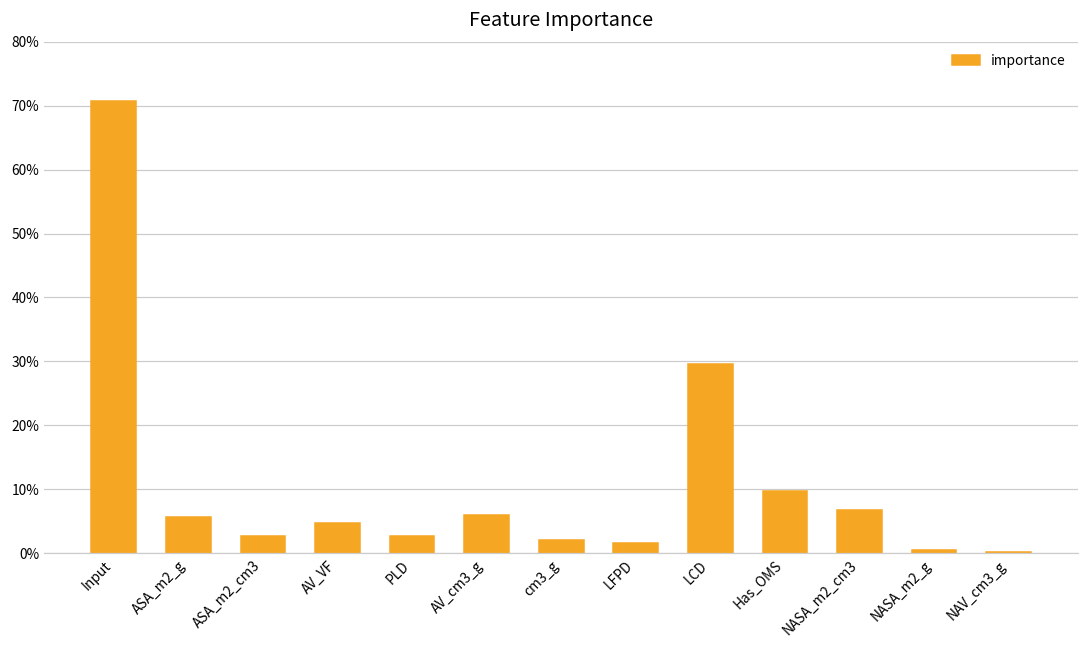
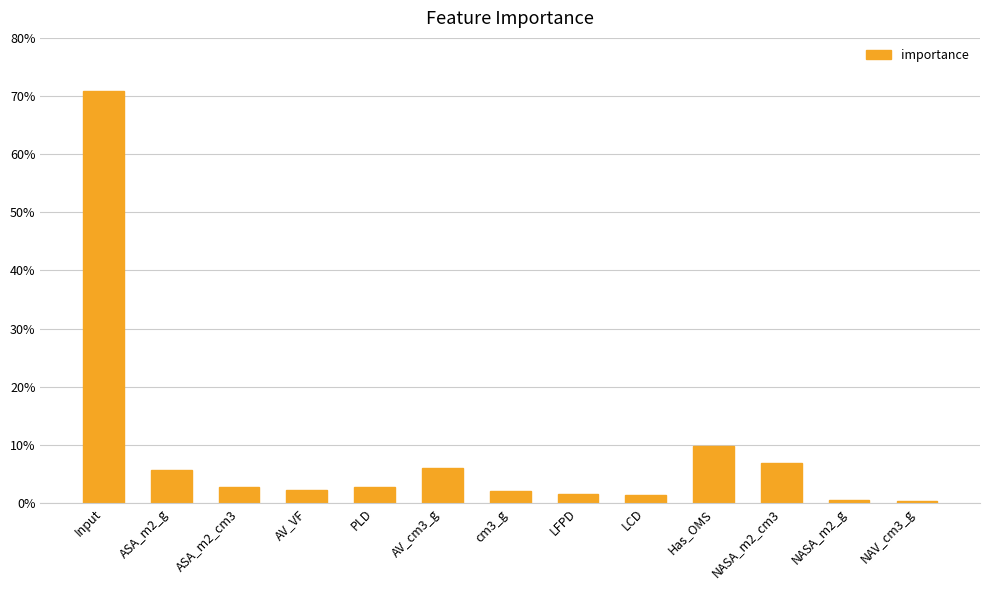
  {
    "Input": "71%",
    "ASA_m2_g": "6%",
    "ASA_m2_cm3": "3%",
-   "AV_VF": "5%",
+   "AV_VF": "2%",
    "PLD": "3%",
    "AV_cm3_g": "6%",
    "cm3_g": "2%",
    "LFPD": "2%",
-   "LCD": "30%",
+   "LCD": "1%",
    "Has_OMS": "10%",
    "NASA_m2_cm3": "7%",
    "NASA_m2_g": "1%"
  }
